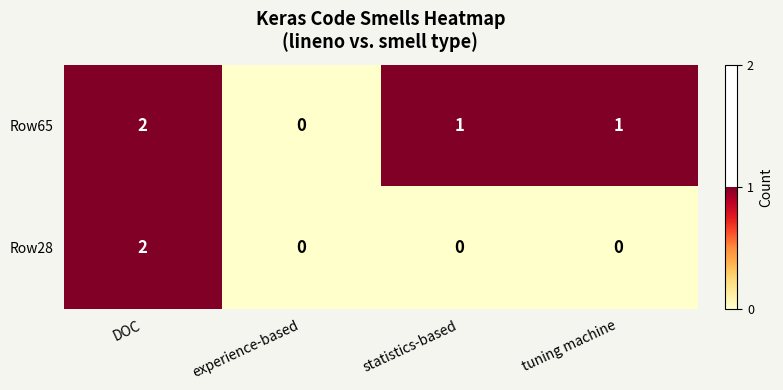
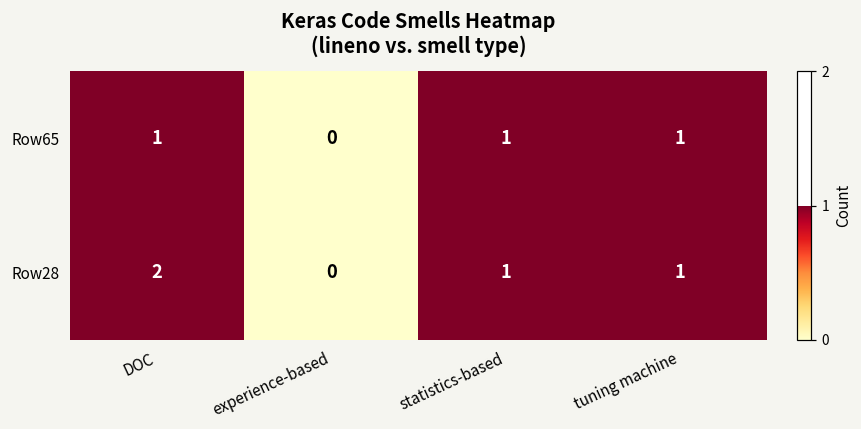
  {
    "Row65": {
-     "DOC": 2,
+     "DOC": 1,
      "experience-based": 0,
      "statistics-based": 1,
      "tuning machine": 1
    },
    "Row28": {
      "DOC": 2,
      "experience-based": 0,
-     "statistics-based": 0,
-     "tuning machine": 0
+     "statistics-based": 1,
+     "tuning machine": 1
    }
  }
